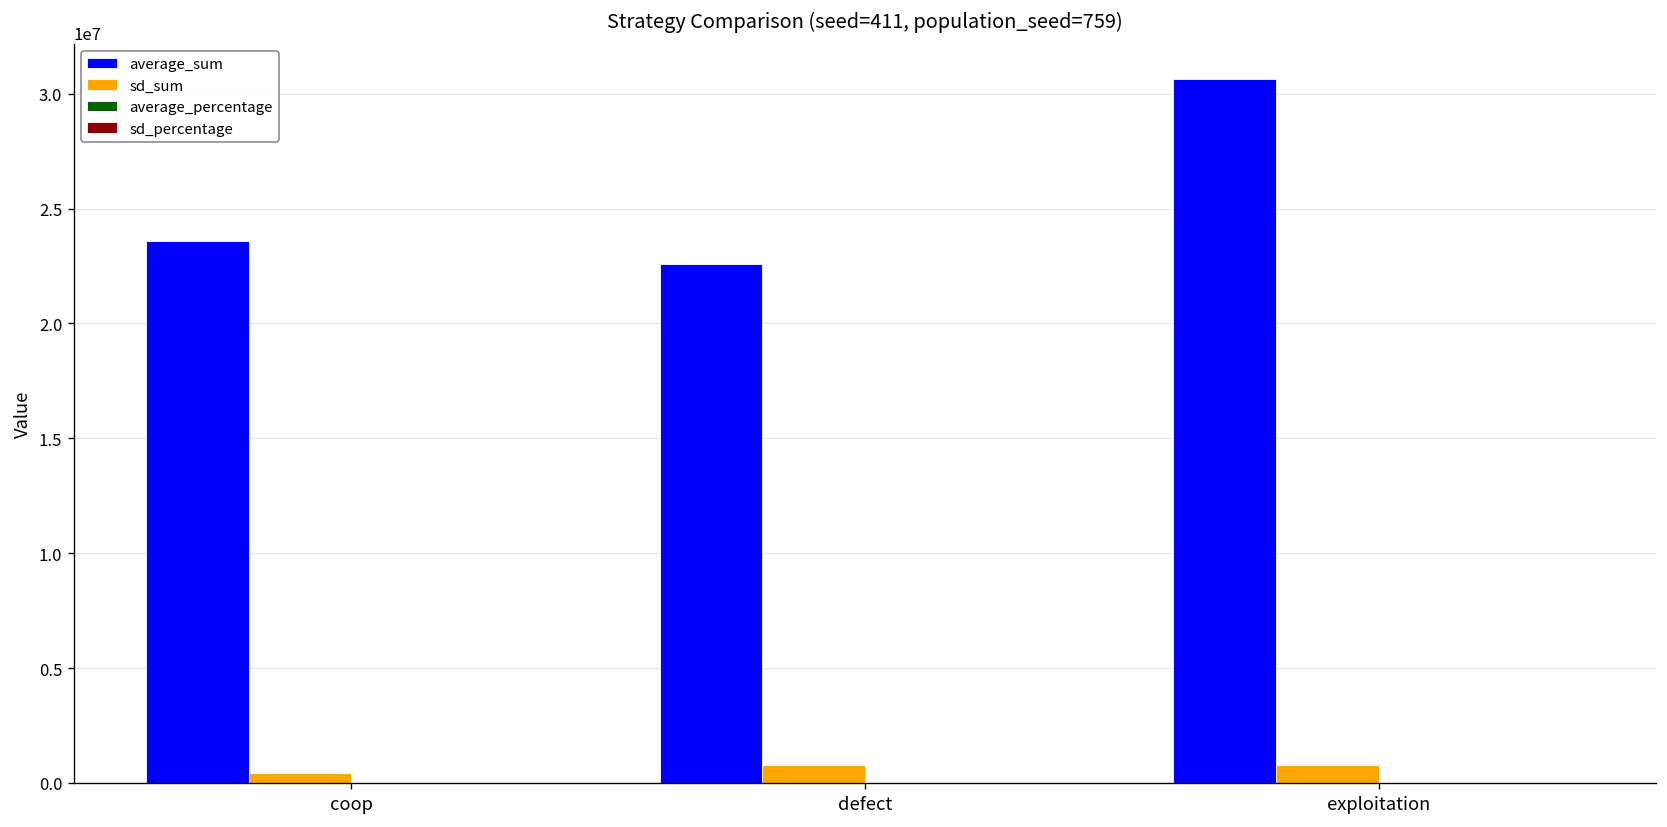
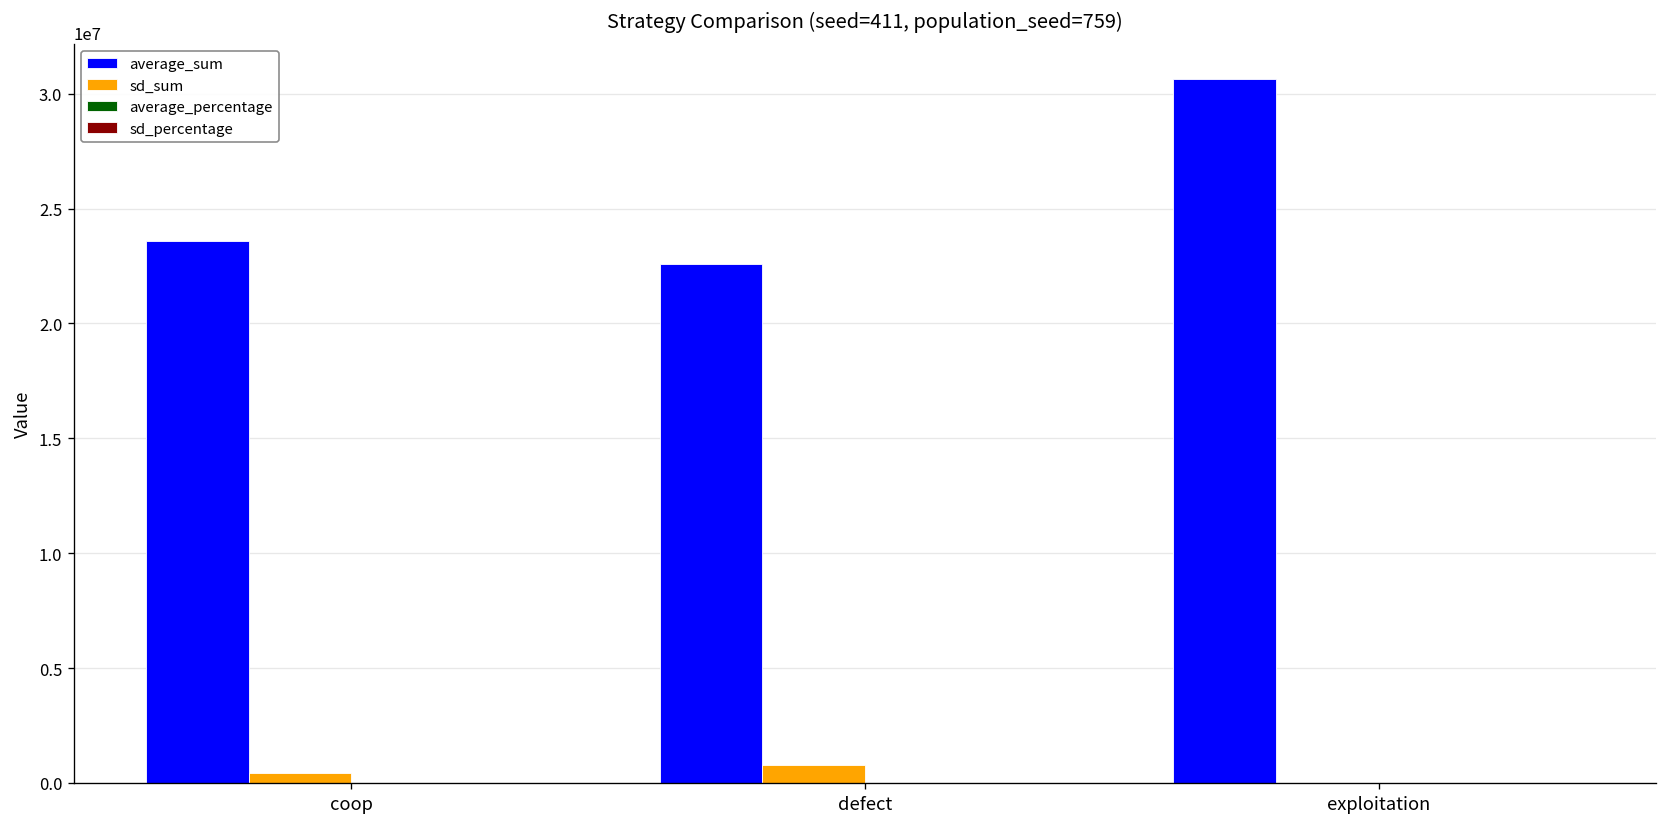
  {
    "average_sum": {
      "coop": 23600000,
      "defect": 22600000,
      "exploitation": 30700000
    },
    "sd_sum": {
      "coop": 500000,
      "defect": 800000,
-     "exploitation": 800000
+     "exploitation": 0
    }
  }
